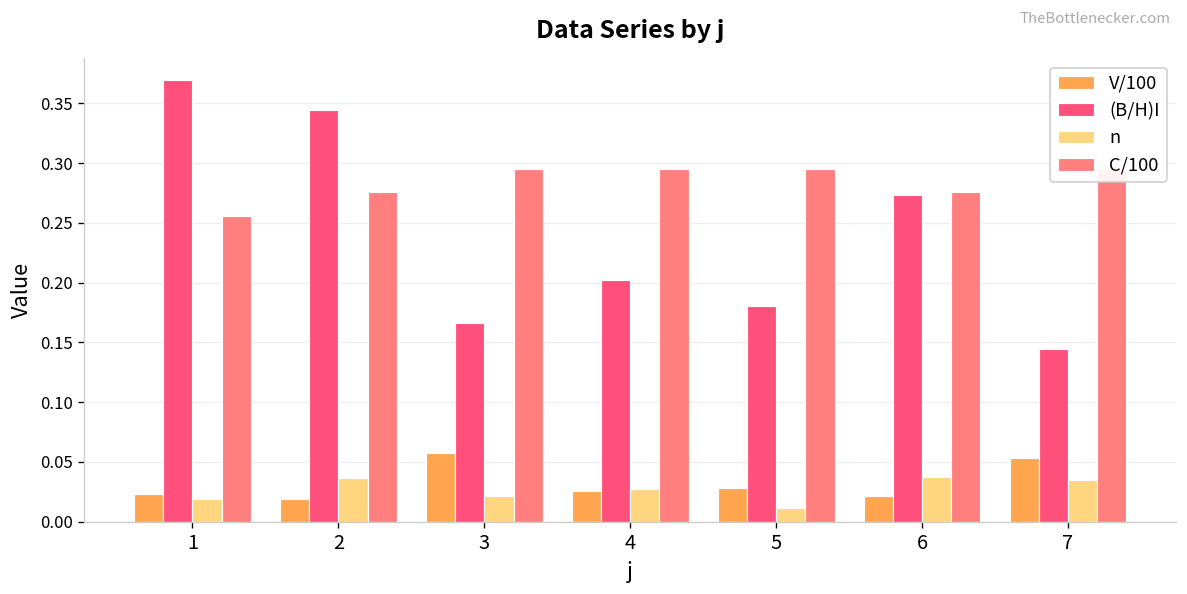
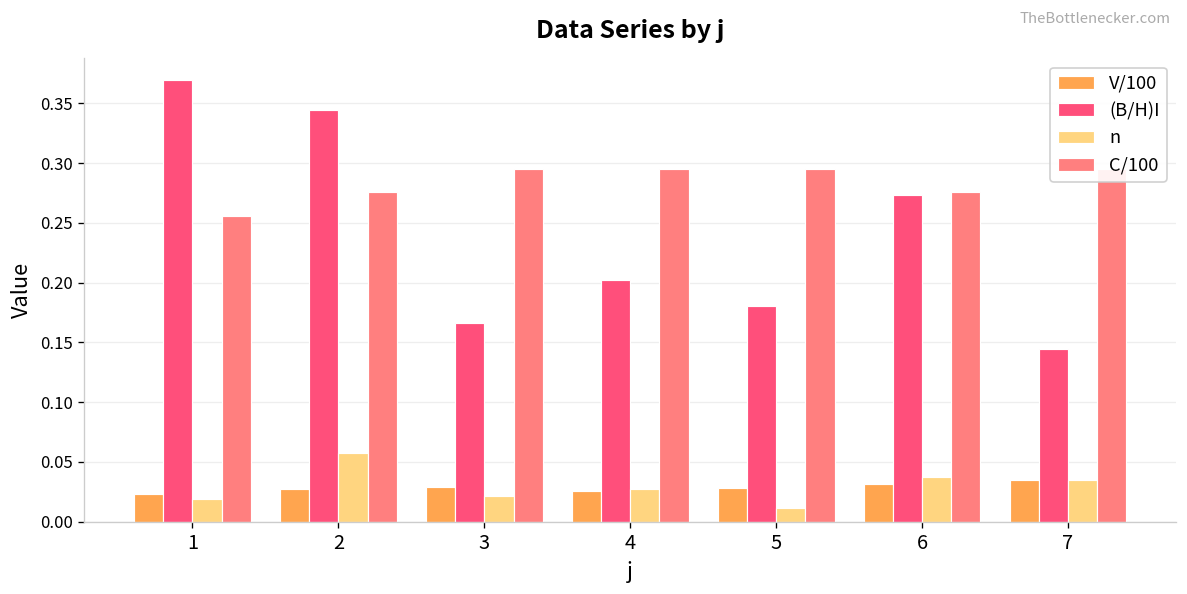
  {
    "V/100": {
      "1": 0.02,
-     "2": 0.02,
-     "3": 0.06,
+     "2": 0.03,
+     "3": 0.03,
      "4": 0.03,
      "5": 0.03,
-     "6": 0.02,
-     "7": 0.05
+     "6": 0.03,
+     "7": 0.04
    },
    "n": {
      "1": 0.02,
-     "2": 0.04,
+     "2": 0.06,
      "3": 0.02,
      "4": 0.03,
      "5": 0.01,
      "6": 0.04,
      "7": 0.04
    }
  }
